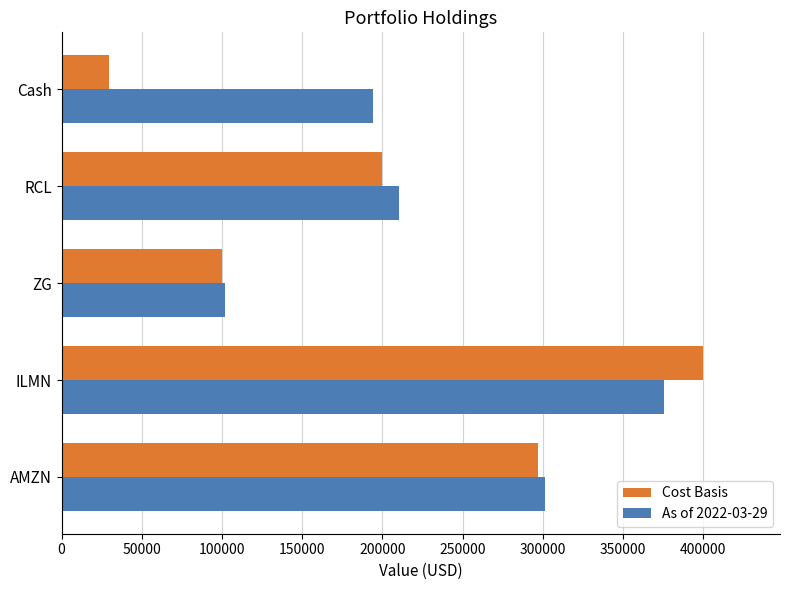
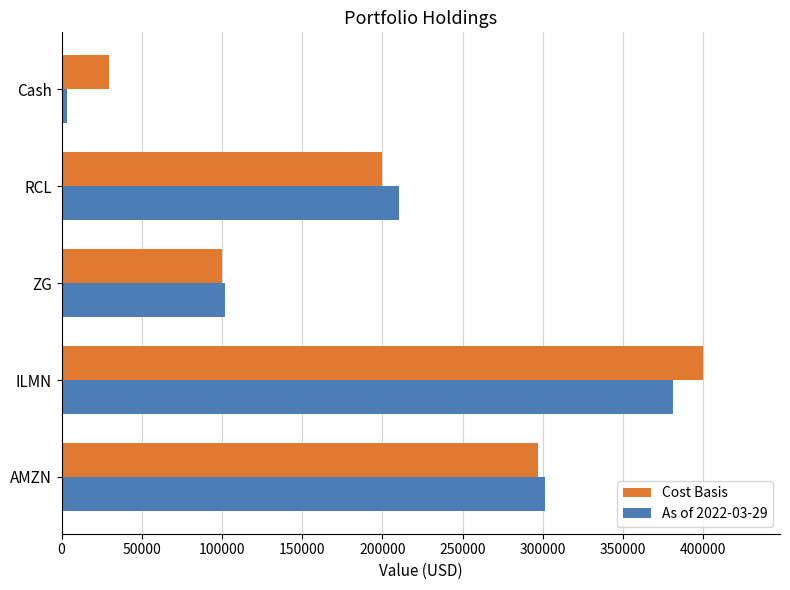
  {
    "Cost Basis": {
      "Cash": 30000,
      "RCL": 200000,
      "ZG": 100000,
      "ILMN": 400000,
      "AMZN": 297000
    },
    "As of 2022-03-29": {
-     "Cash": 194000,
+     "Cash": 3000,
      "RCL": 210000,
      "ZG": 102000,
-     "ILMN": 376000,
+     "ILMN": 381000,
      "AMZN": 301000
    }
  }
